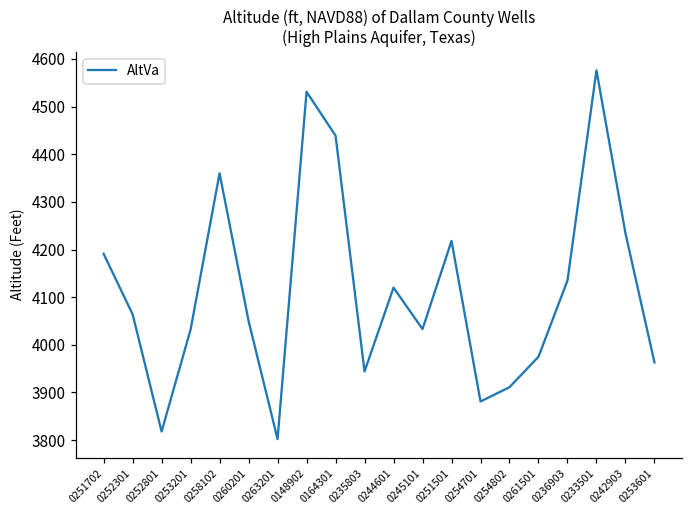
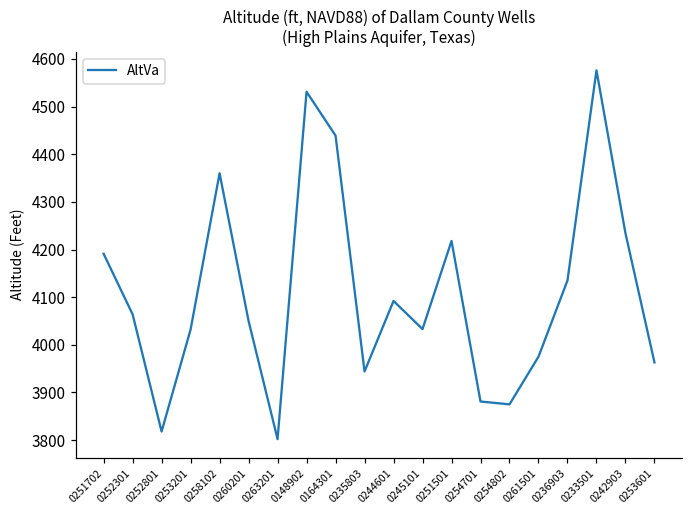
  {
    "0251702": 4190,
    "0252301": 4060,
    "0252801": 3820,
    "0253201": 4030,
    "0258102": 4360,
    "0260201": 4050,
    "0263201": 3800,
    "0148902": 4530,
    "0164301": 4440,
    "0235803": 3940,
-   "0244601": 4120,
+   "0244601": 4090,
    "0245101": 4030,
    "0251501": 4220,
    "0254701": 3880,
-   "0254802": 3910,
+   "0254802": 3880,
    "0261501": 3980,
    "0236903": 4140,
    "0233501": 4580,
    "0242903": 4230,
    "0253601": 3960
  }
